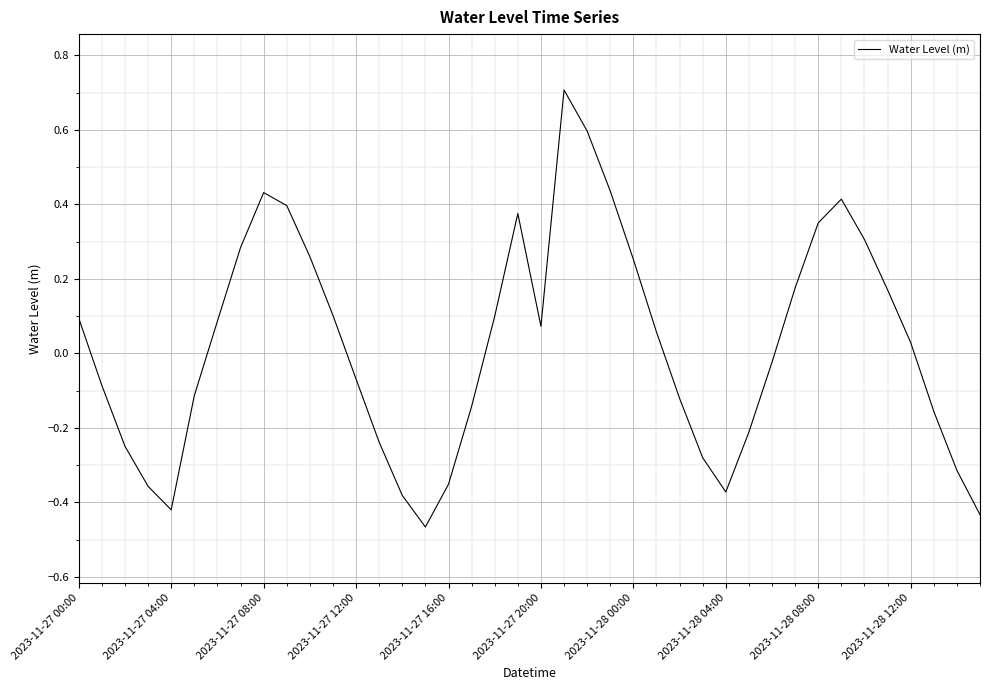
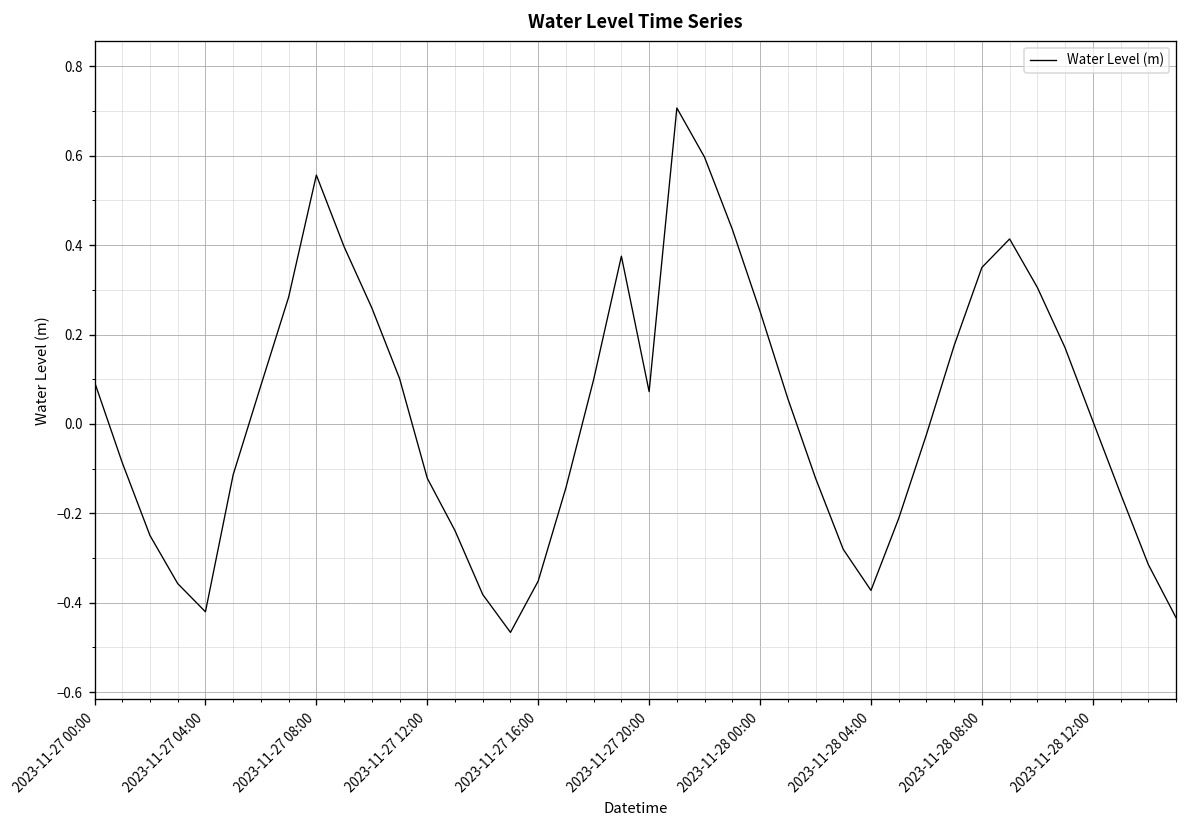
  {
    "2023-11-27 00:00": 0.09,
    "2023-11-27 04:00": -0.42,
-   "2023-11-27 08:00": 0.43,
-   "2023-11-27 12:00": -0.07,
+   "2023-11-27 08:00": 0.56,
+   "2023-11-27 12:00": -0.12,
    "2023-11-27 16:00": -0.35,
    "2023-11-27 20:00": 0.07,
    "2023-11-28 00:00": 0.25,
    "2023-11-28 04:00": -0.37,
    "2023-11-28 08:00": 0.35,
-   "2023-11-28 12:00": 0.03
+   "2023-11-28 12:00": 0.01
  }
